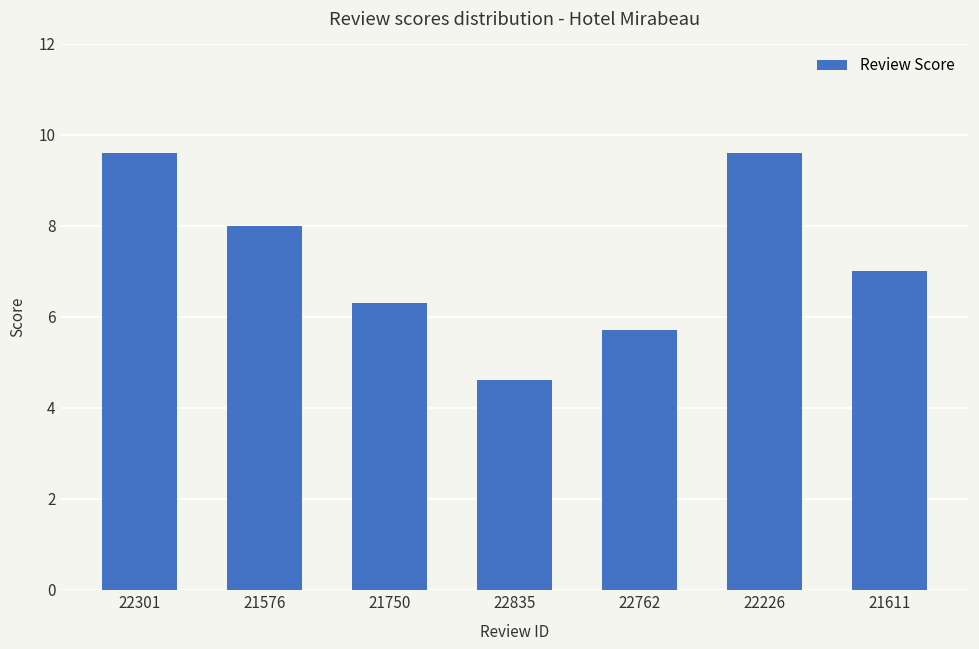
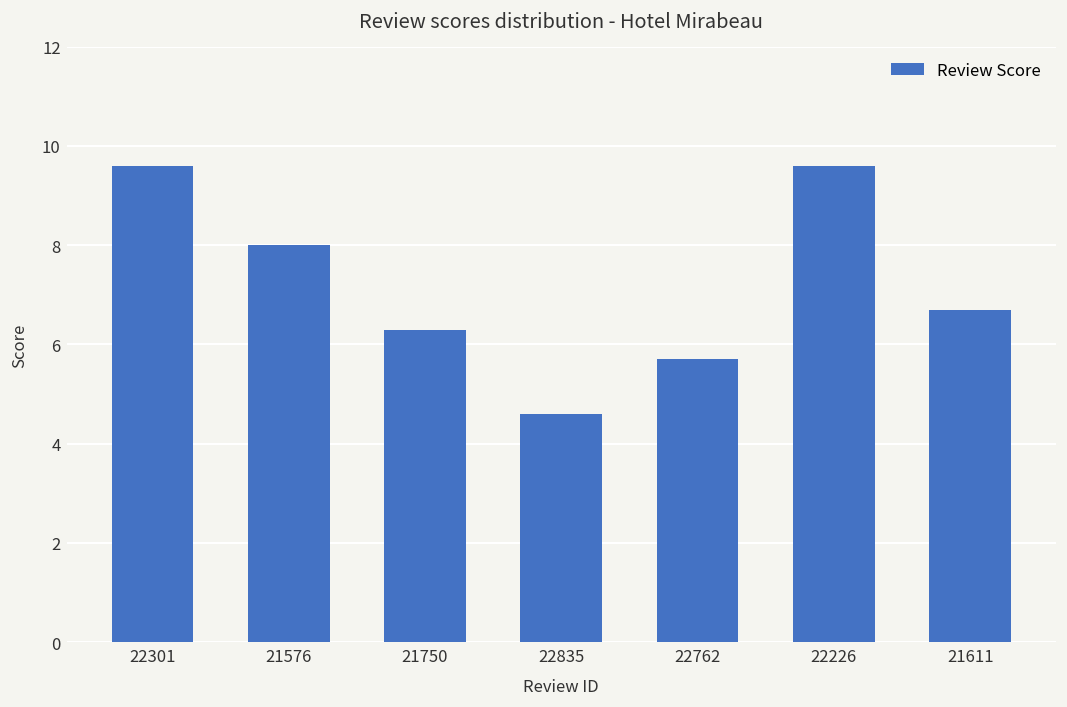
  {
    "22301": 9.6,
    "21576": 8.0,
    "21750": 6.3,
    "22835": 4.6,
    "22762": 5.7,
    "22226": 9.6,
-   "21611": 7.0
+   "21611": 6.7
  }
